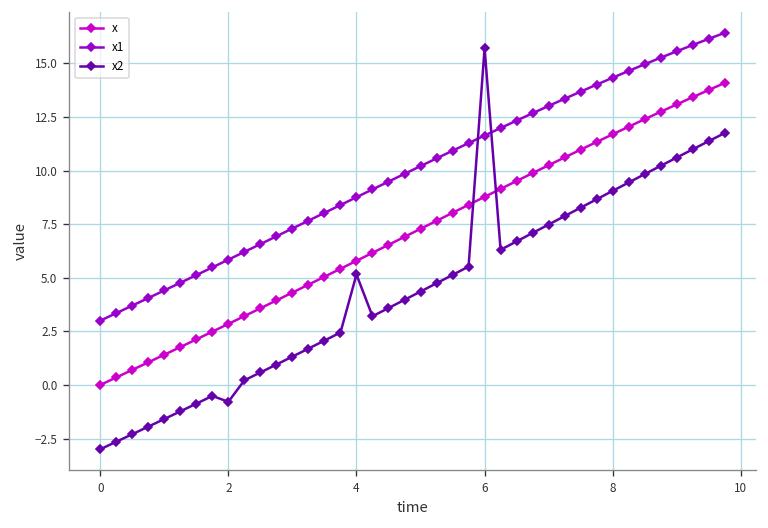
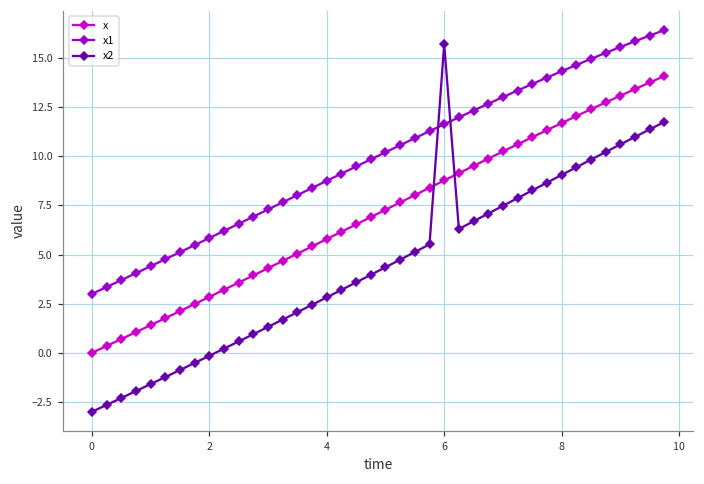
  {
    "x2": {
      "0": -3.0,
-     "2": -0.8,
-     "4": 5.2,
+     "2": -0.1,
+     "4": 2.8,
      "6": 15.7,
      "8": 9.1
    }
  }
